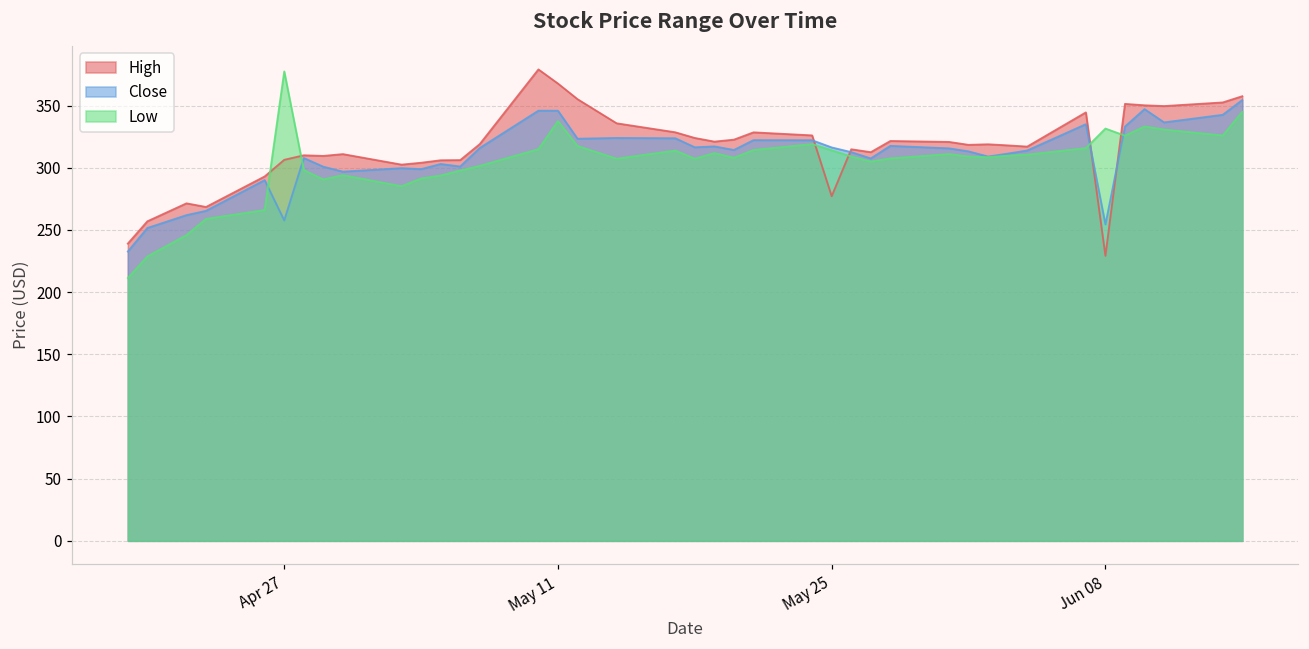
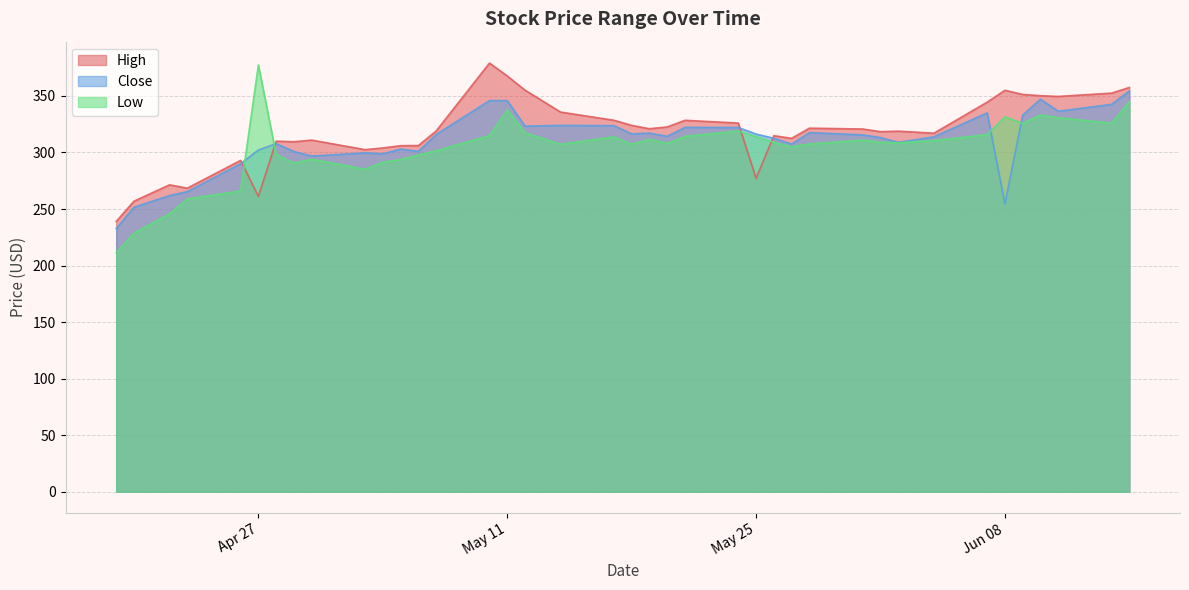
  {
    "High": {
-     "Apr 27": 306,
+     "Apr 27": 261,
      "May 11": 368,
      "May 25": 277,
-     "Jun 08": 229
+     "Jun 08": 355
    },
    "Close": {
-     "Apr 27": 258,
+     "Apr 27": 302,
      "May 11": 346,
      "May 25": 316,
      "Jun 08": 254
    },
    "Low": {
      "Apr 27": 377,
      "May 11": 338,
      "May 25": 314,
      "Jun 08": 332
    }
  }
